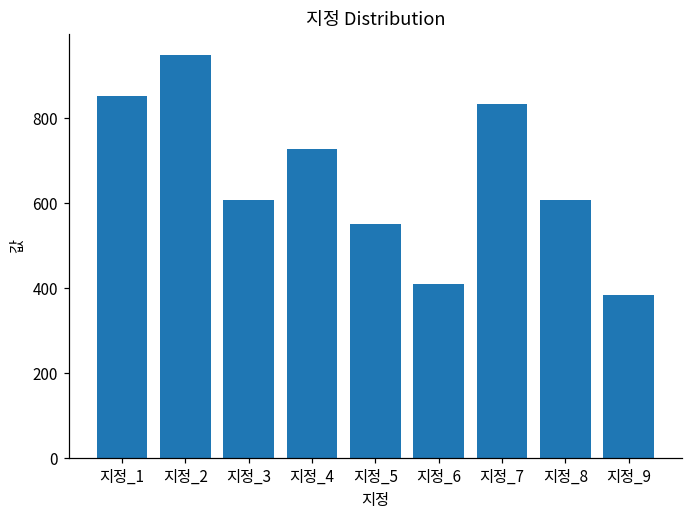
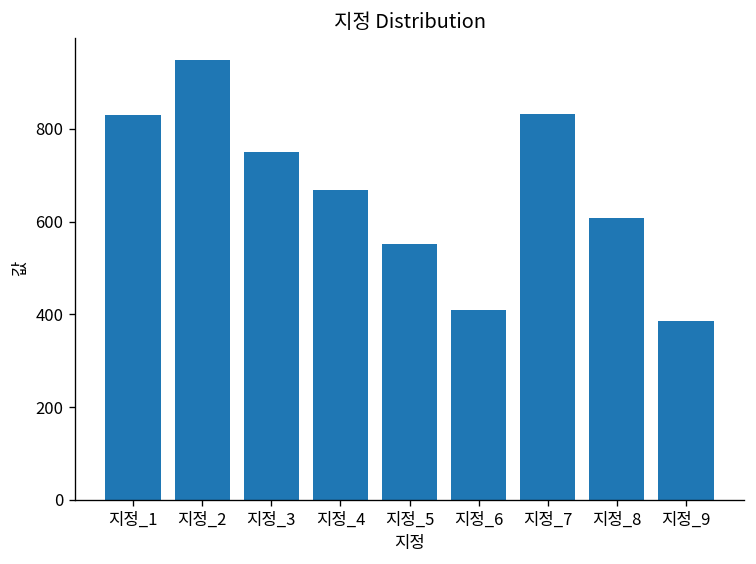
  {
-   "지정_1": 850,
+   "지정_1": 830,
    "지정_2": 950,
-   "지정_3": 610,
-   "지정_4": 730,
+   "지정_3": 750,
+   "지정_4": 670,
    "지정_5": 550,
    "지정_6": 410,
    "지정_7": 830,
    "지정_8": 610,
    "지정_9": 390
  }
